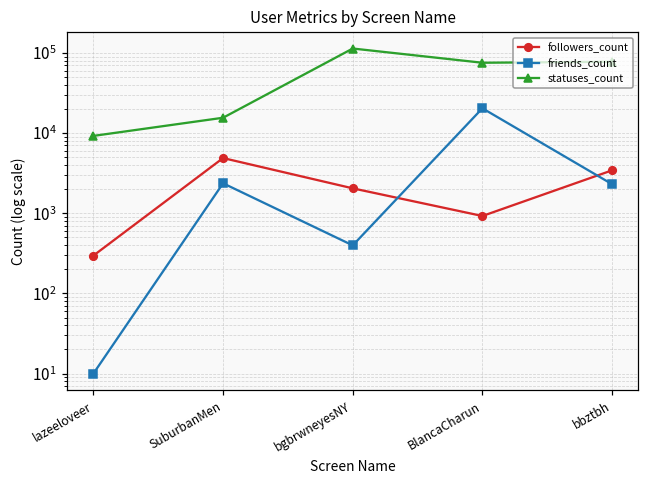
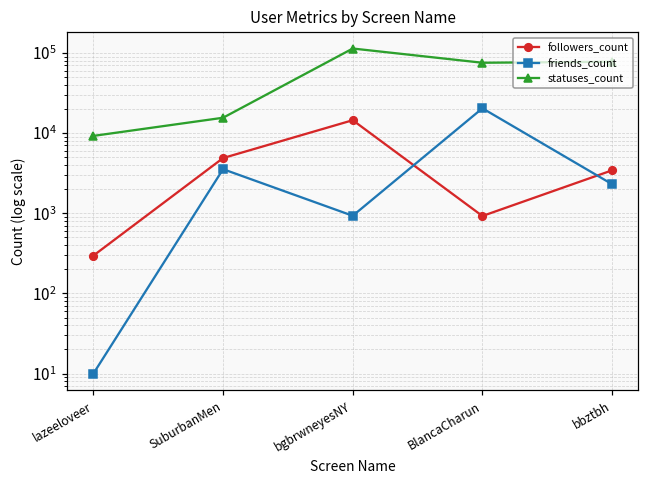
  {
    "followers_count": {
      "lazeeloveer": 300,
      "SuburbanMen": 5000,
-     "bgbrwneyesNY": 2000,
+     "bgbrwneyesNY": 14000,
      "BlancaCharun": 900,
      "bbztbh": 3000
    },
    "friends_count": {
      "lazeeloveer": 10,
-     "SuburbanMen": 2400,
-     "bgbrwneyesNY": 400,
+     "SuburbanMen": 4000,
+     "bgbrwneyesNY": 900,
      "BlancaCharun": 20000,
      "bbztbh": 2300
    },
    "statuses_count": {
      "lazeeloveer": 9000,
      "SuburbanMen": 16000,
      "bgbrwneyesNY": 110000,
      "BlancaCharun": 80000
    }
  }
